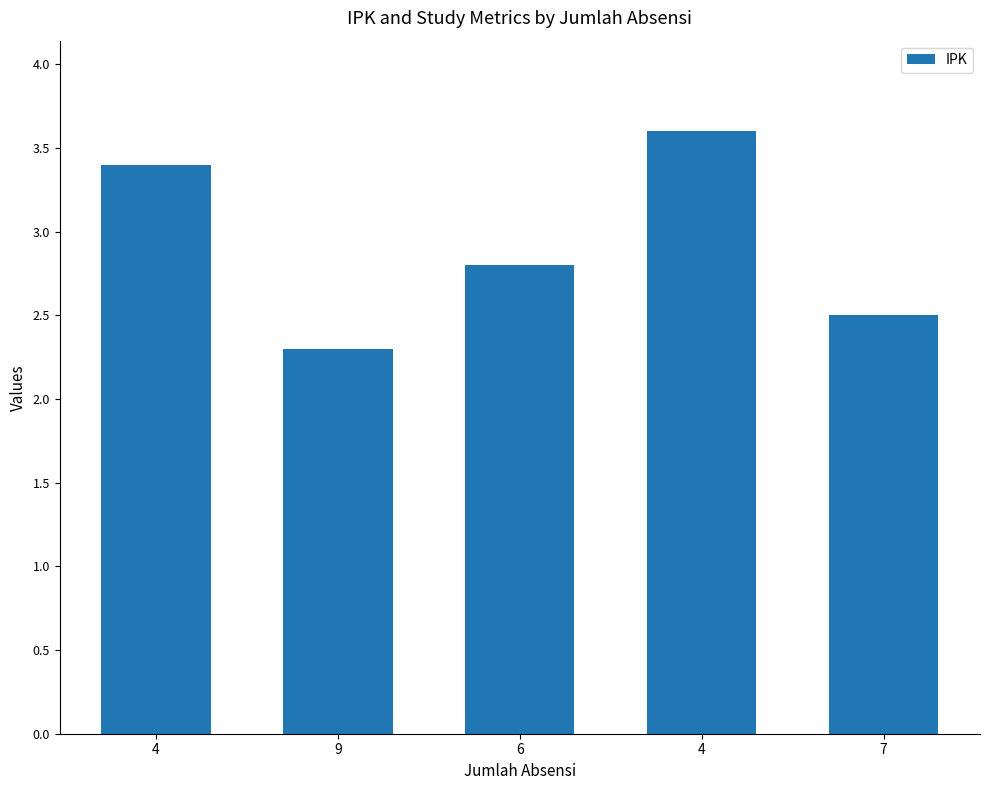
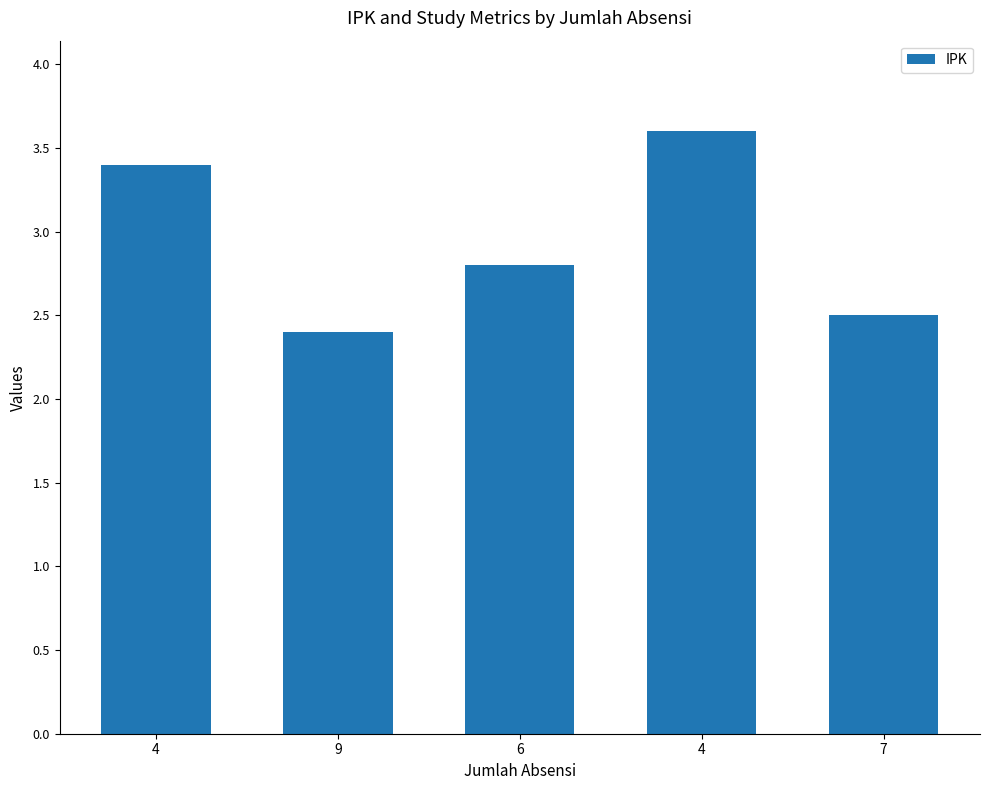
  {
-   "9": 2.3,
+   "9": 2.4,
    "6": 2.8,
    "7": 2.5
  }
